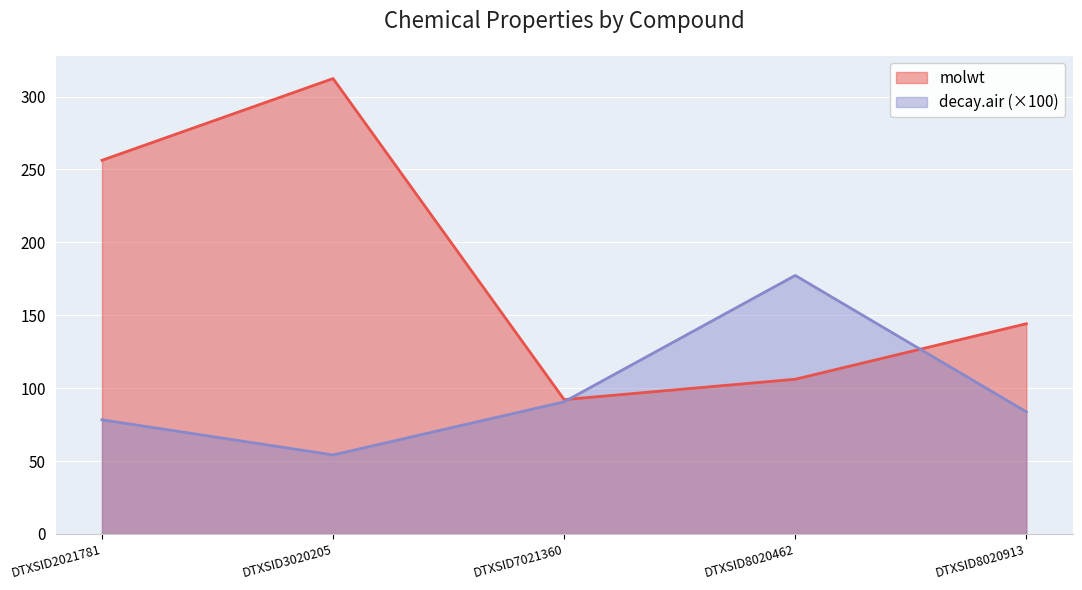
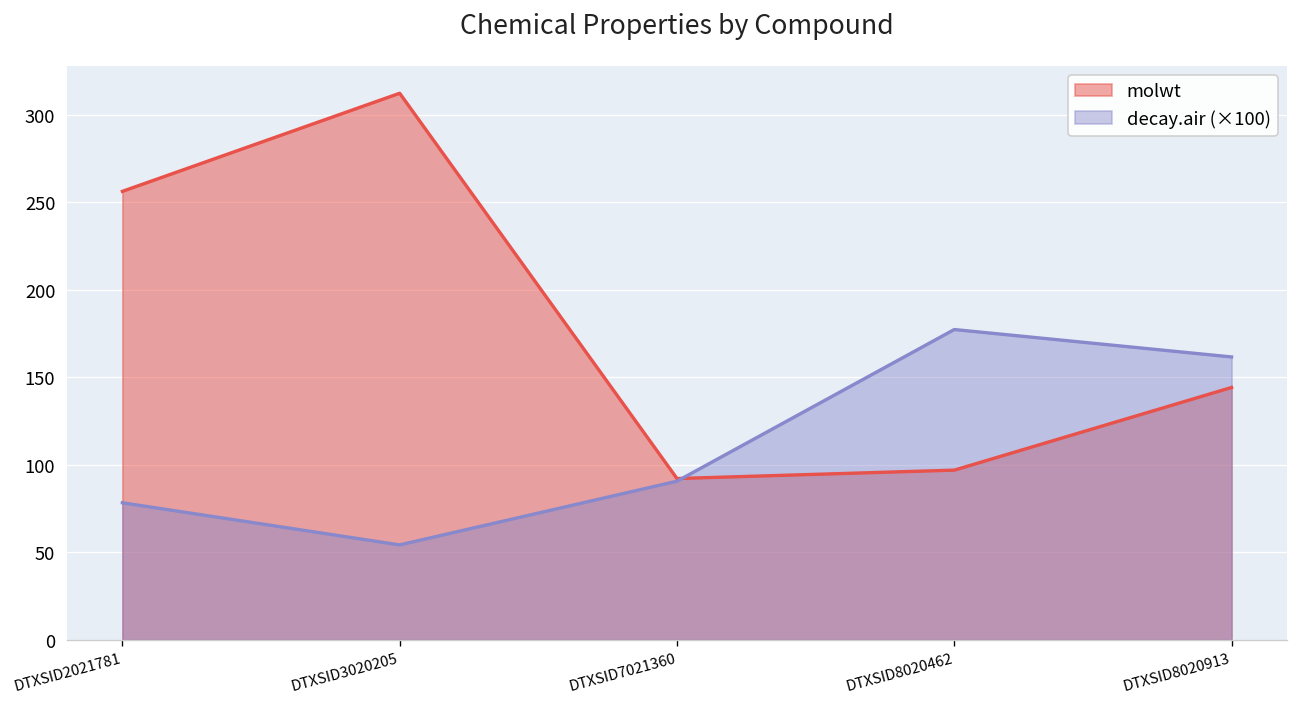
  {
    "molwt": {
      "DTXSID2021781": 256,
      "DTXSID3020205": 312,
-     "DTXSID8020462": 106,
+     "DTXSID8020462": 97,
      "DTXSID8020913": 144
    },
    "decay.air (×100)": {
      "DTXSID2021781": 78,
      "DTXSID3020205": 54,
      "DTXSID8020462": 177,
-     "DTXSID8020913": 84
+     "DTXSID8020913": 162
    }
  }
